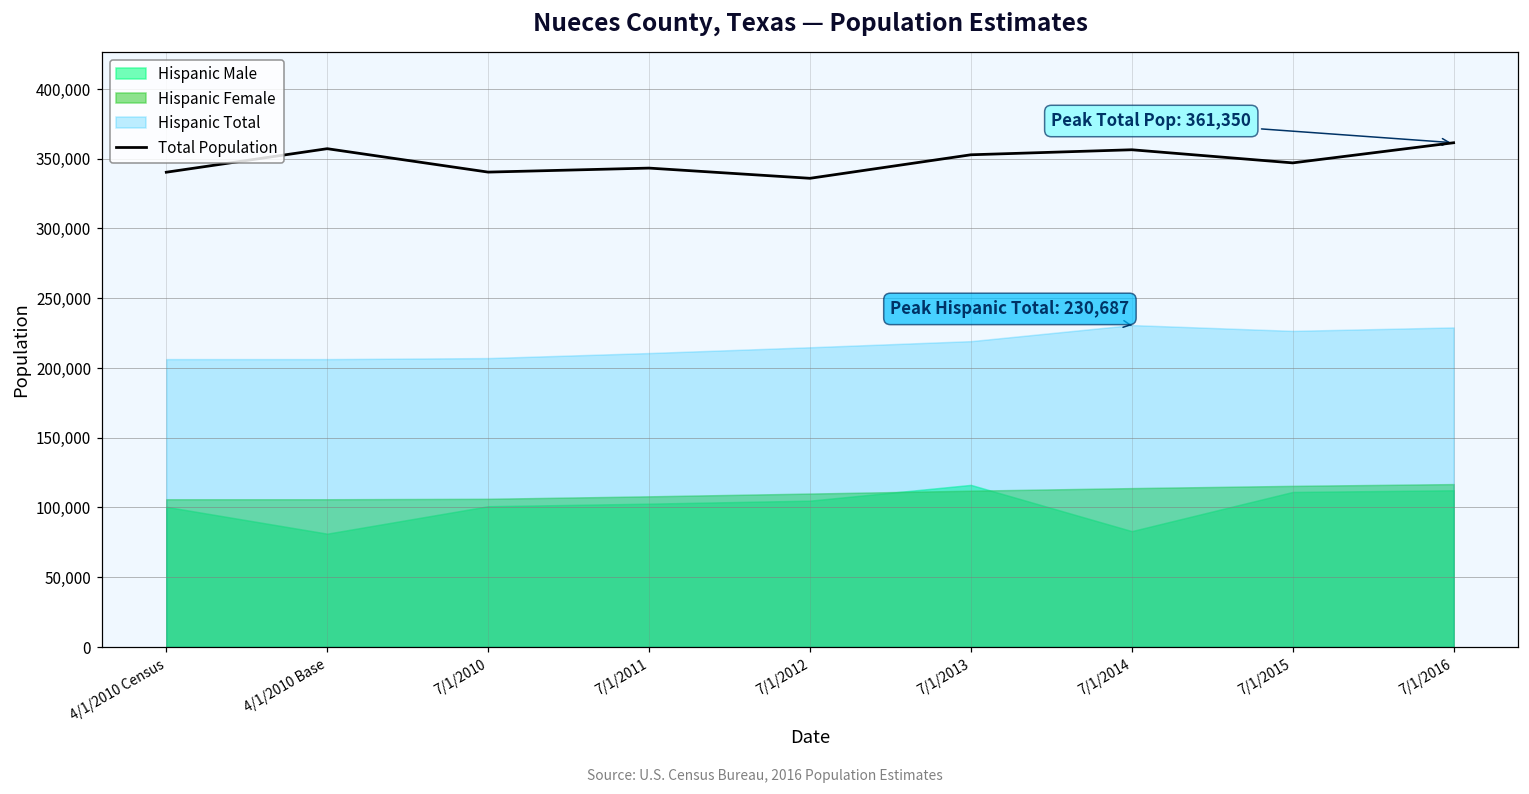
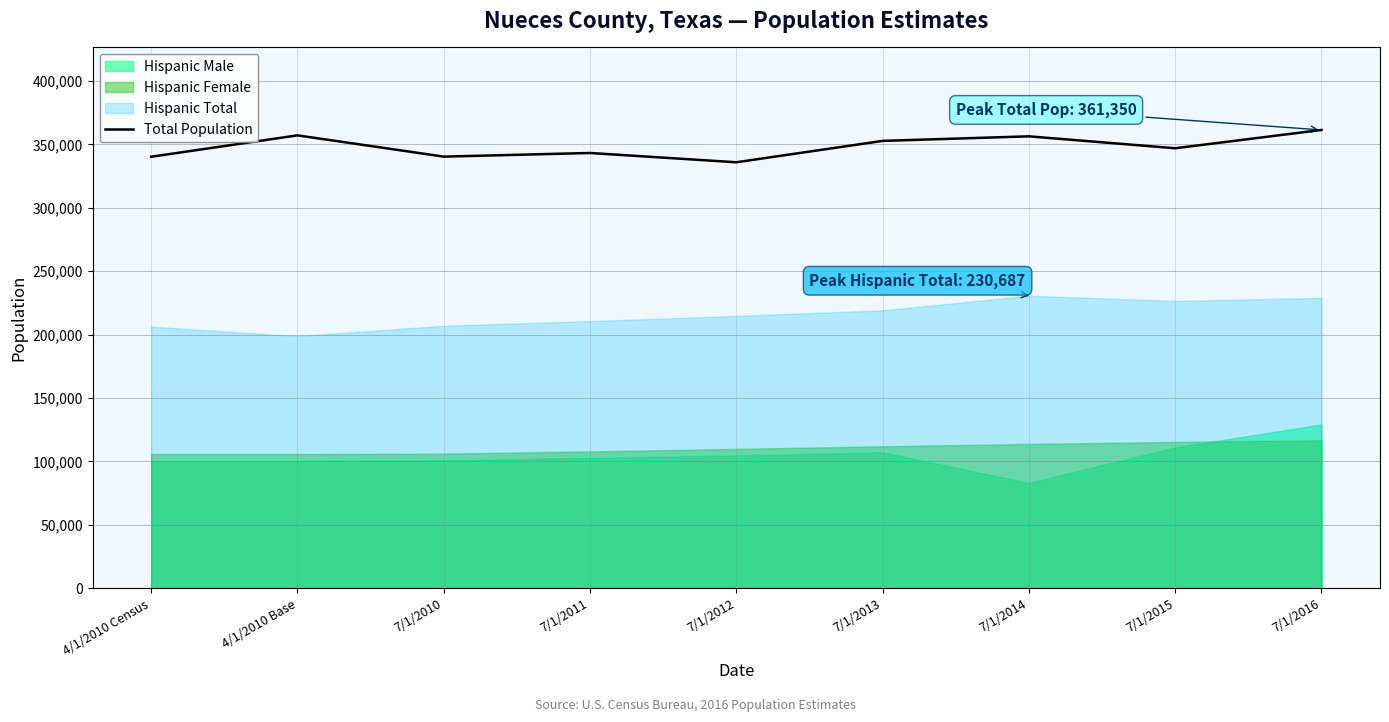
  {
    "Total Population": {
      "4/1/2010 Census": "340,000",
      "4/1/2010 Base": "357,000",
      "7/1/2010": "340,000",
      "7/1/2011": "343,000",
      "7/1/2012": "336,000",
      "7/1/2013": "353,000",
      "7/1/2015": "347,000"
    },
    "Hispanic Male": {
      "4/1/2010 Census": "100,000",
-     "4/1/2010 Base": "81,000",
+     "4/1/2010 Base": "100,000",
      "7/1/2010": "101,000",
      "7/1/2011": "103,000",
      "7/1/2012": "105,000",
-     "7/1/2013": "116,000",
+     "7/1/2013": "107,000",
      "7/1/2014": "83,000",
      "7/1/2015": "111,000",
-     "7/1/2016": "112,000"
+     "7/1/2016": "129,000"
    },
    "Hispanic Female": {
      "4/1/2010 Census": "106,000",
      "4/1/2010 Base": "106,000",
      "7/1/2010": "106,000",
      "7/1/2011": "108,000",
      "7/1/2012": "110,000",
      "7/1/2013": "112,000",
      "7/1/2014": "114,000",
      "7/1/2015": "115,000",
      "7/1/2016": "117,000"
    },
    "Hispanic Total": {
      "4/1/2010 Census": "206,000",
-     "4/1/2010 Base": "206,000",
+     "4/1/2010 Base": "199,000",
      "7/1/2010": "207,000",
      "7/1/2011": "211,000",
      "7/1/2012": "215,000",
      "7/1/2013": "219,000",
      "7/1/2015": "227,000",
      "7/1/2016": "229,000"
    }
  }
